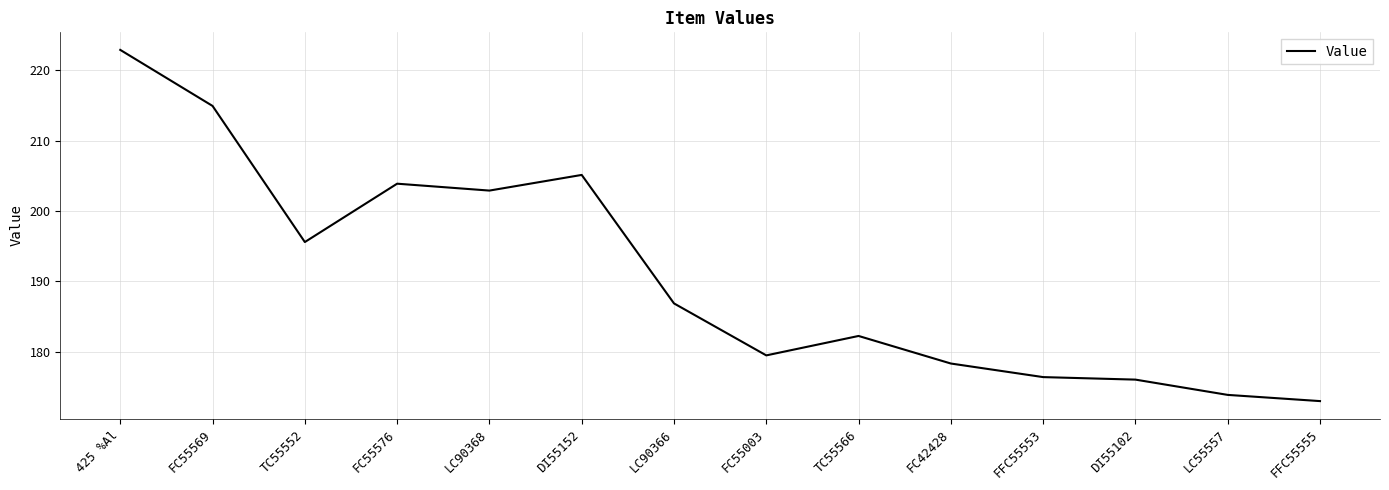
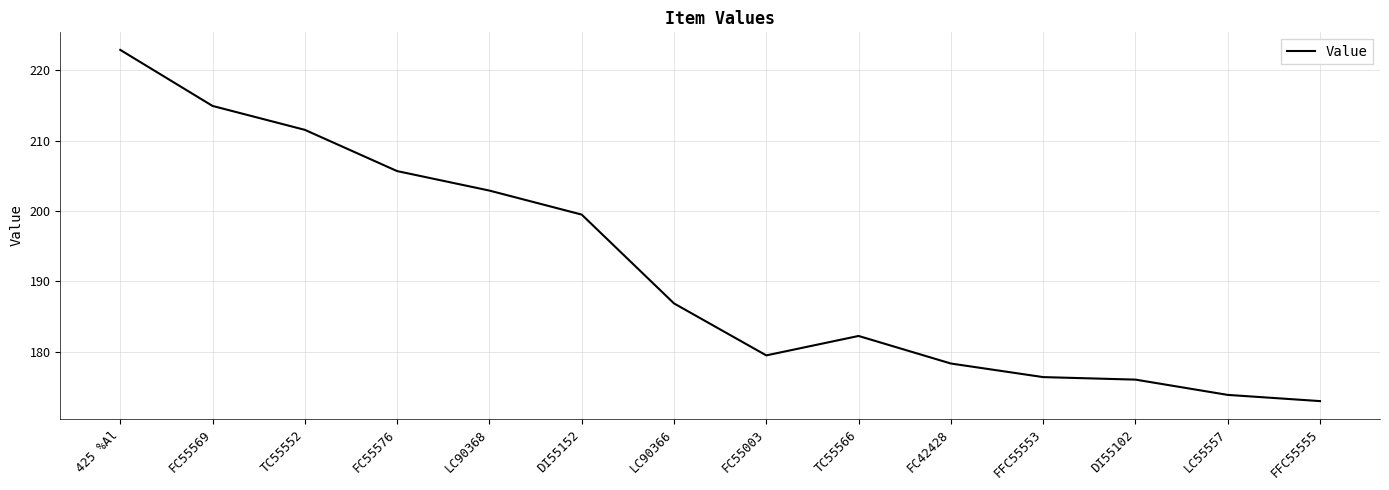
  {
    "425 %Al": 223,
    "FC55569": 215,
-   "TC55552": 196,
-   "FC55576": 204,
+   "TC55552": 212,
+   "FC55576": 206,
    "LC90368": 203,
-   "DI55152": 205,
+   "DI55152": 199,
    "LC90366": 187,
    "FC55003": 179,
    "TC55566": 182,
    "FC42428": 178,
    "FFC55553": 176,
    "DI55102": 176,
    "LC55557": 174,
    "FFC55555": 173
  }
